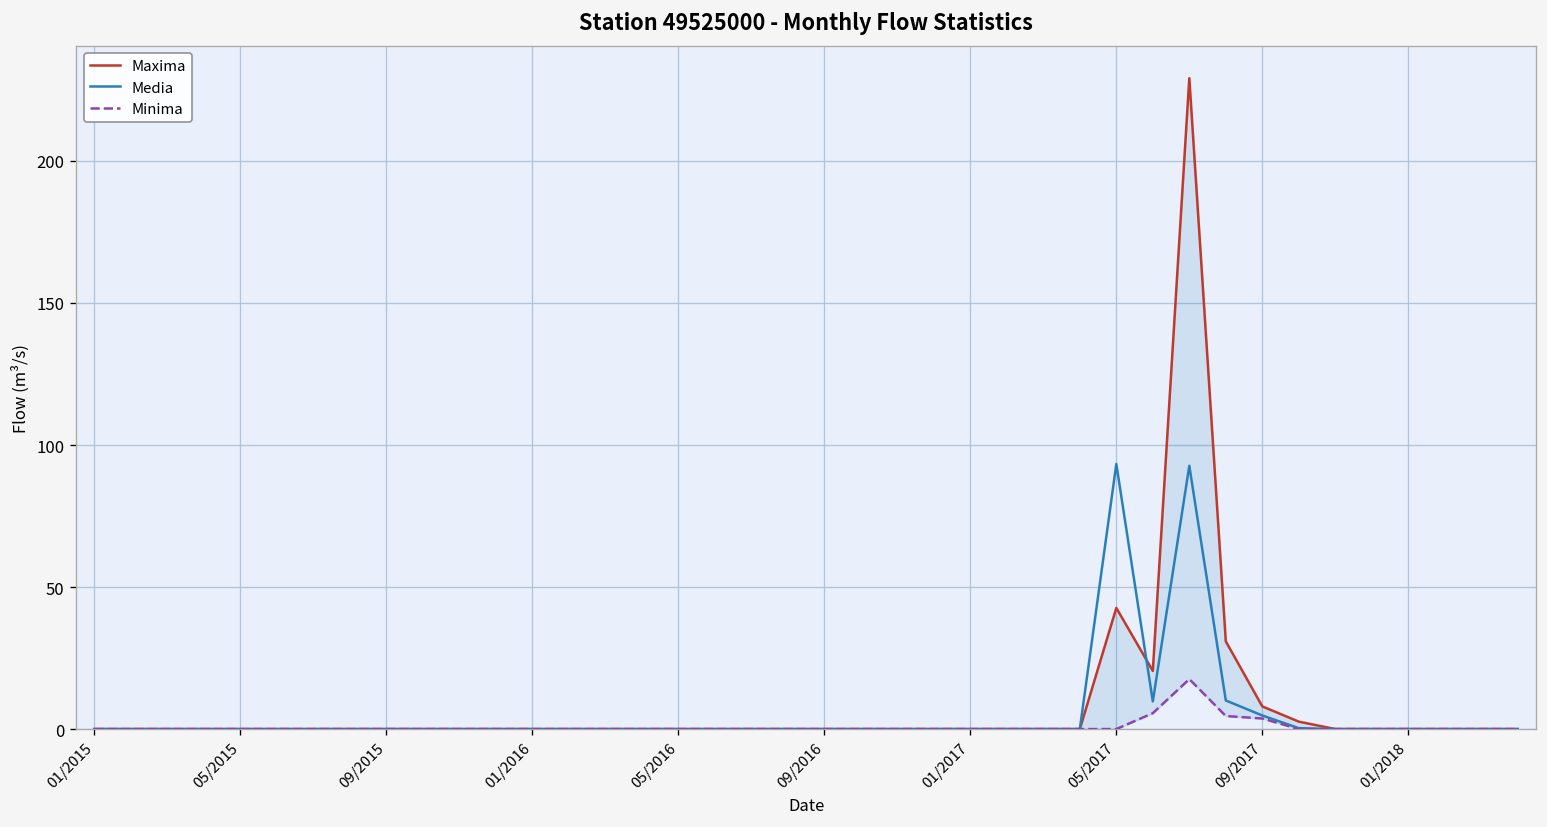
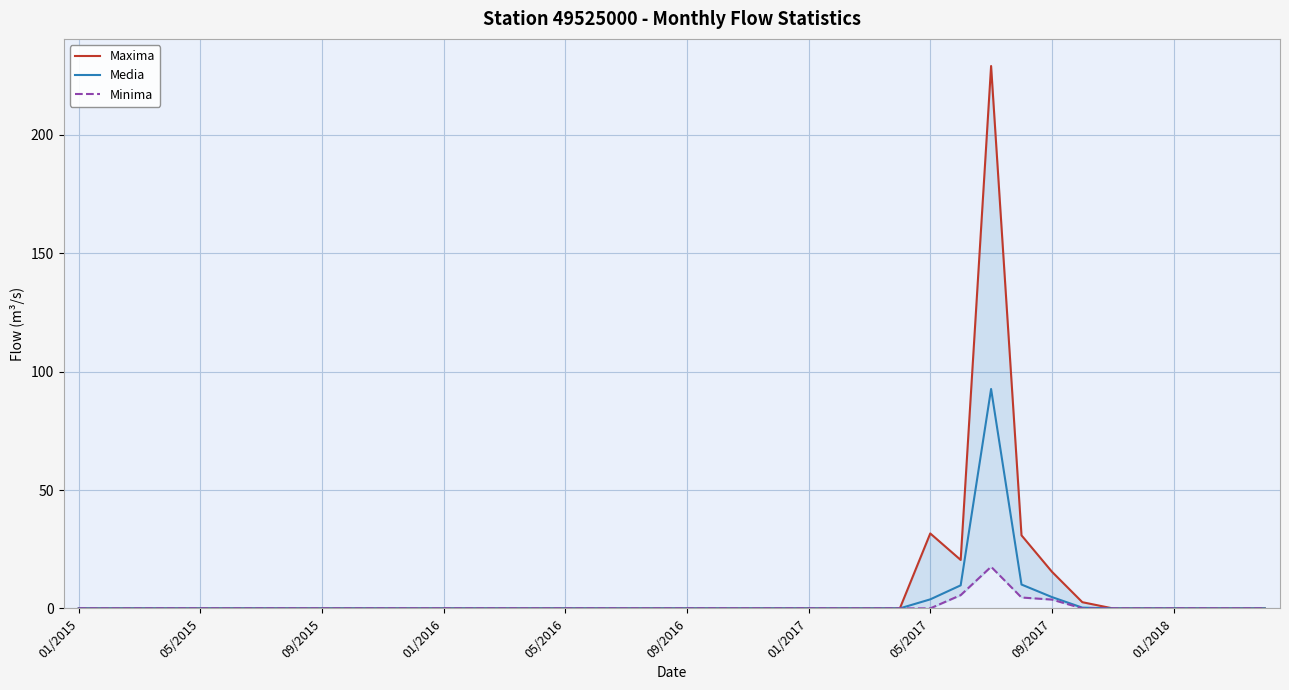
  {
    "Maxima": {
-     "05/2017": 43,
-     "09/2017": 8
+     "05/2017": 32,
+     "09/2017": 15
    },
    "Media": {
-     "05/2017": 93
+     "05/2017": 4
    },
    "Minima": {
      "05/2017": 0
    }
  }
